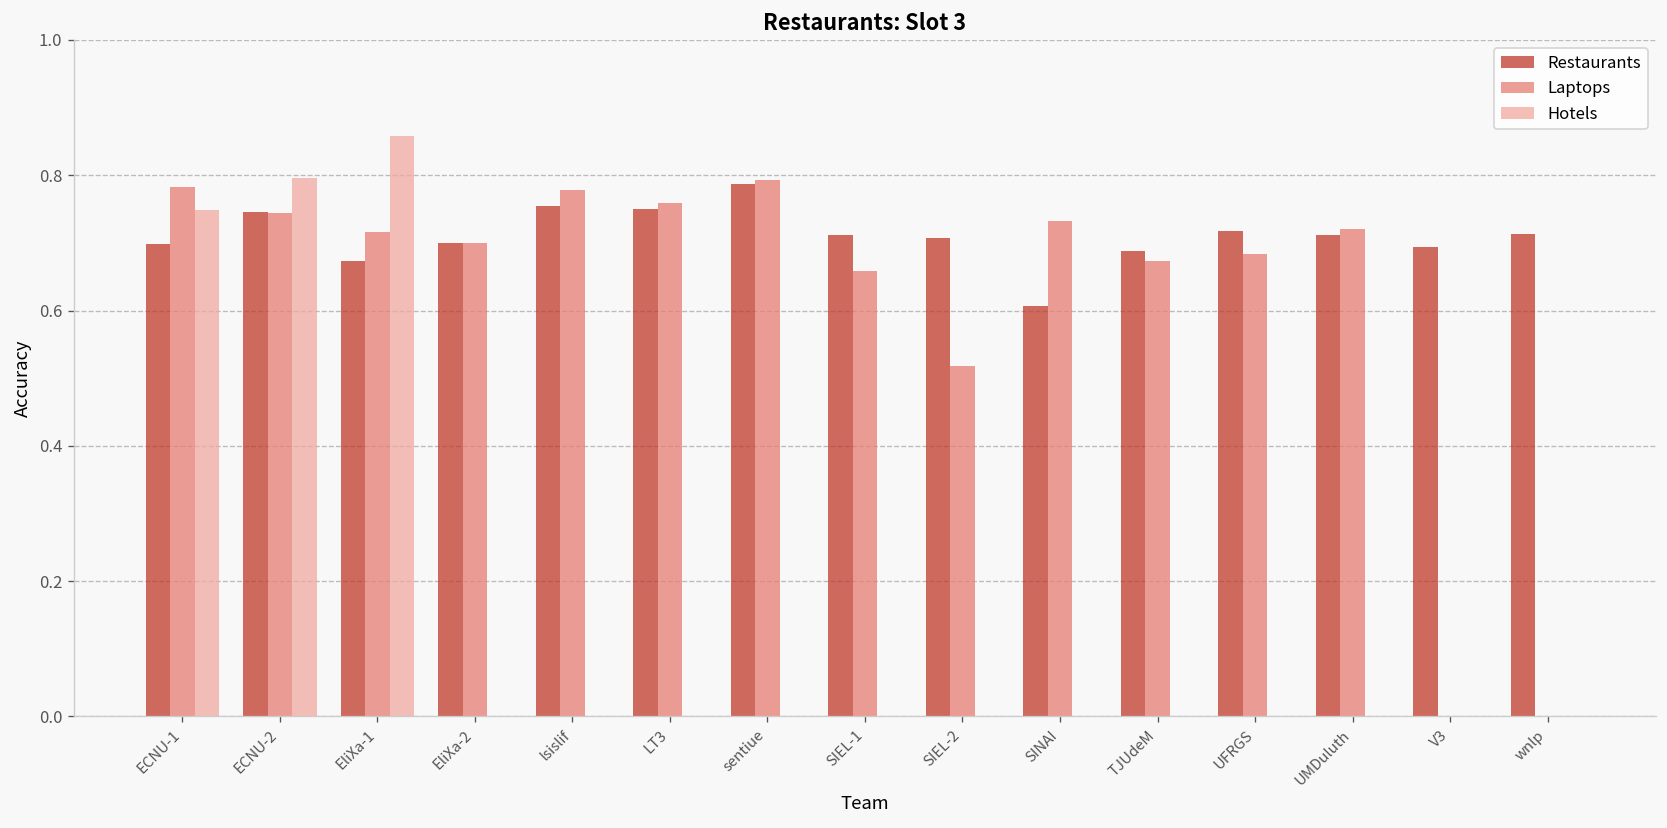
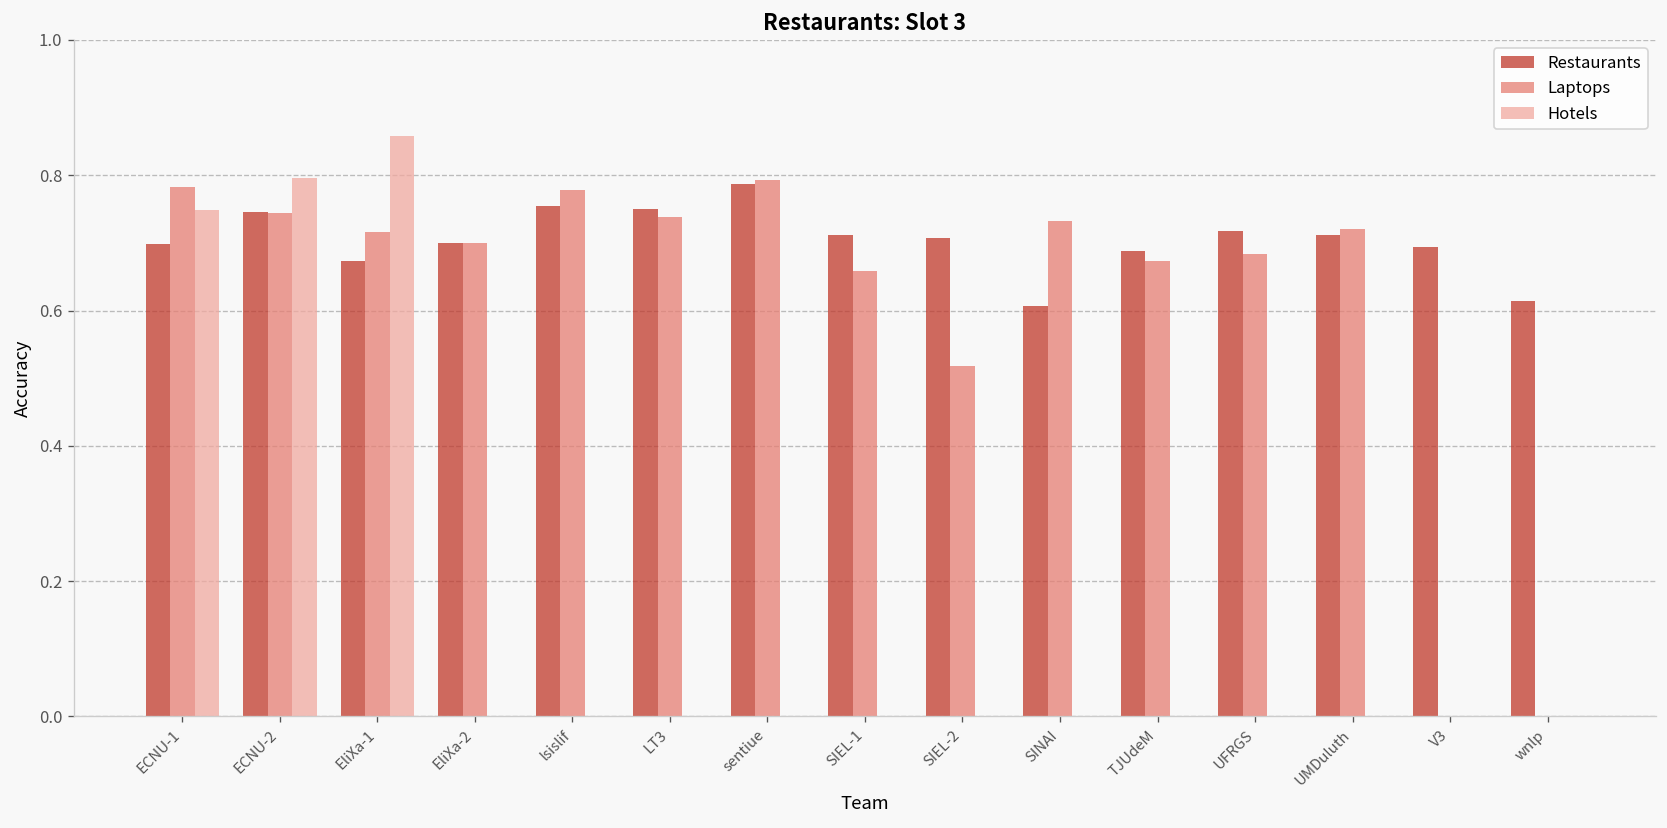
  {
    "Restaurants": {
      "ECNU-1": 0.70,
      "ECNU-2": 0.75,
      "EliXa-1": 0.67,
      "EliXa-2": 0.70,
      "lsislif": 0.76,
      "LT3": 0.75,
      "sentiue": 0.79,
      "SIEL-1": 0.71,
      "SIEL-2": 0.71,
      "SINAI": 0.61,
      "TJUdeM": 0.69,
      "UFRGS": 0.72,
      "UMDuluth": 0.71,
      "V3": 0.69,
-     "wnlp": 0.71
+     "wnlp": 0.61
    },
    "Laptops": {
      "ECNU-1": 0.78,
      "ECNU-2": 0.74,
      "EliXa-1": 0.72,
      "EliXa-2": 0.70,
      "lsislif": 0.78,
-     "LT3": 0.76,
+     "LT3": 0.74,
      "sentiue": 0.79,
      "SIEL-1": 0.66,
      "SIEL-2": 0.52,
      "SINAI": 0.73,
      "TJUdeM": 0.67,
      "UFRGS": 0.68,
      "UMDuluth": 0.72,
      "V3": 0.00,
      "wnlp": 0.00
    },
    "Hotels": {
      "ECNU-1": 0.75,
      "ECNU-2": 0.80,
      "EliXa-1": 0.86,
      "EliXa-2": 0.00,
      "lsislif": 0.00,
      "LT3": 0.00,
      "sentiue": 0.00,
      "SIEL-1": 0.00,
      "SIEL-2": 0.00,
      "SINAI": 0.00,
      "TJUdeM": 0.00,
      "UFRGS": 0.00,
      "UMDuluth": 0.00,
      "V3": 0.00,
      "wnlp": 0.00
    }
  }
